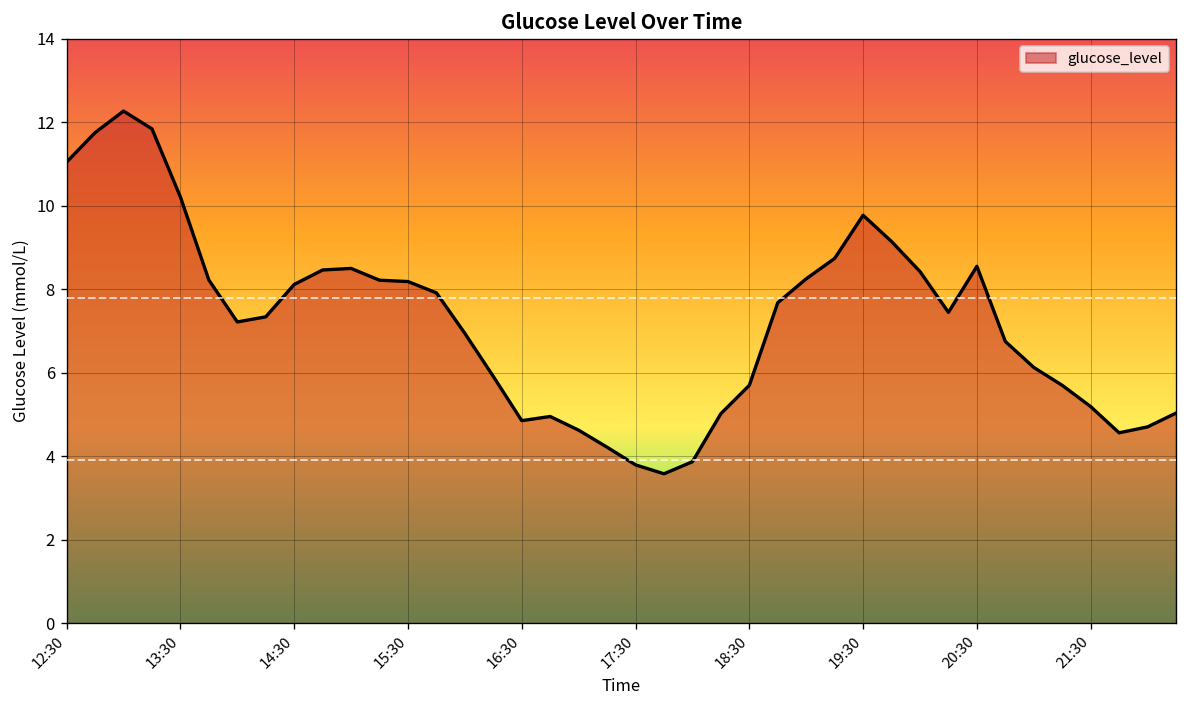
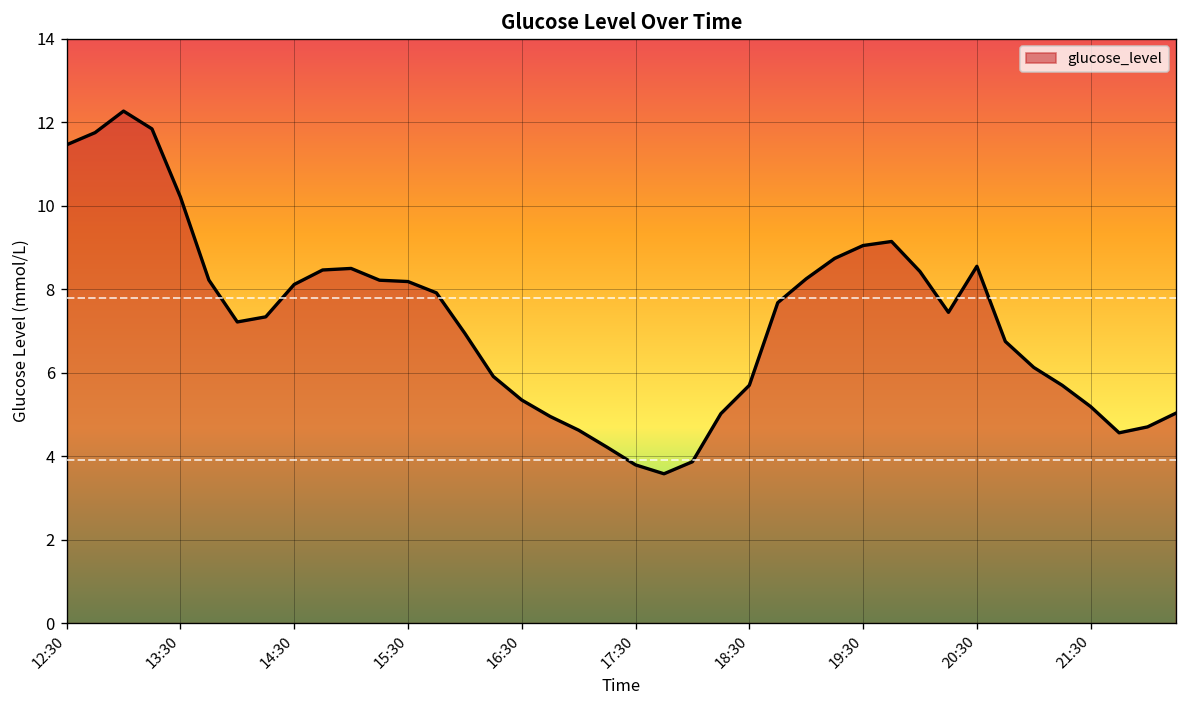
  {
-   "12:30": 11.0,
+   "12:30": 11.5,
    "13:30": 10.2,
    "14:30": 8.1,
    "15:30": 8.2,
-   "16:30": 4.9,
+   "16:30": 5.3,
    "17:30": 3.8,
    "18:30": 5.7,
-   "19:30": 9.8,
+   "19:30": 9.0,
    "20:30": 8.6,
    "21:30": 5.2
  }
